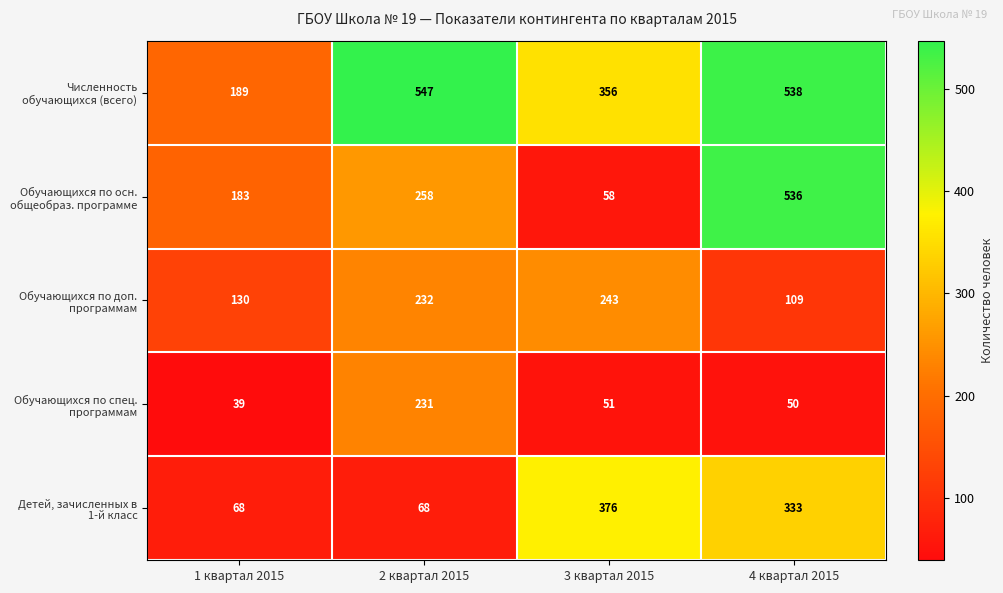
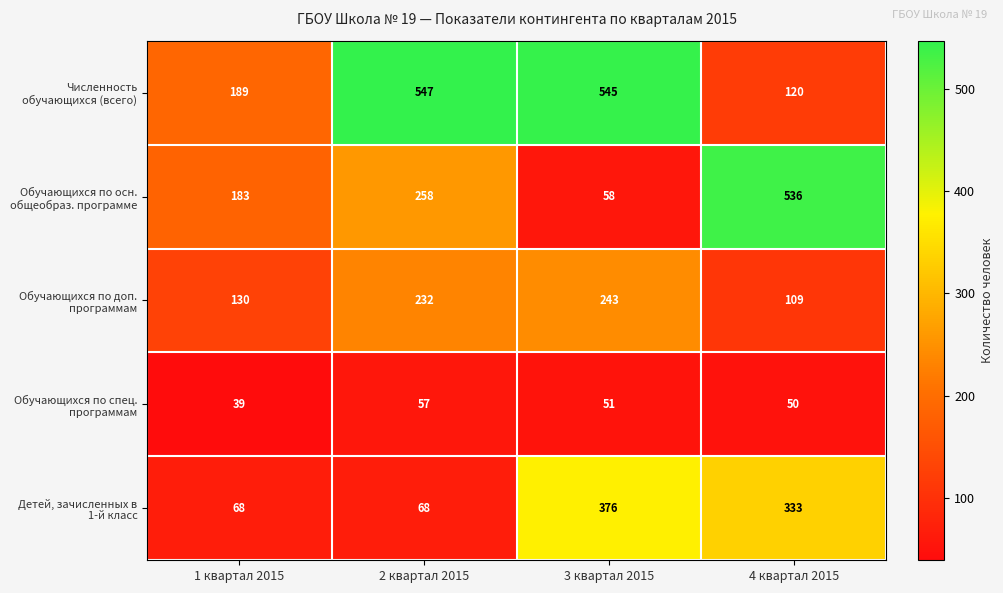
  {
    "Численность обучающихся (всего)": {
      "1 квартал 2015": 189,
      "2 квартал 2015": 547,
-     "3 квартал 2015": 356,
-     "4 квартал 2015": 538
+     "3 квартал 2015": 545,
+     "4 квартал 2015": 120
    },
    "Обучающихся по осн. общеобраз. программе": {
      "1 квартал 2015": 183,
      "2 квартал 2015": 258,
      "3 квартал 2015": 58,
      "4 квартал 2015": 536
    },
    "Обучающихся по доп. программам": {
      "1 квартал 2015": 130,
      "2 квартал 2015": 232,
      "3 квартал 2015": 243,
      "4 квартал 2015": 109
    },
    "Обучающихся по спец. программам": {
      "1 квартал 2015": 39,
-     "2 квартал 2015": 231,
+     "2 квартал 2015": 57,
      "3 квартал 2015": 51,
      "4 квартал 2015": 50
    },
    "Детей, зачисленных в 1-й класс": {
      "1 квартал 2015": 68,
      "2 квартал 2015": 68,
      "3 квартал 2015": 376,
      "4 квартал 2015": 333
    }
  }
